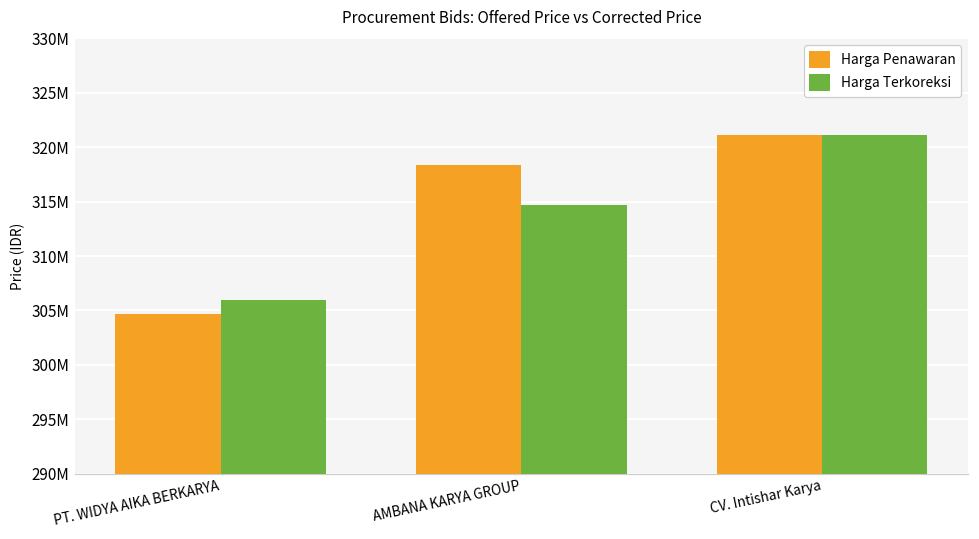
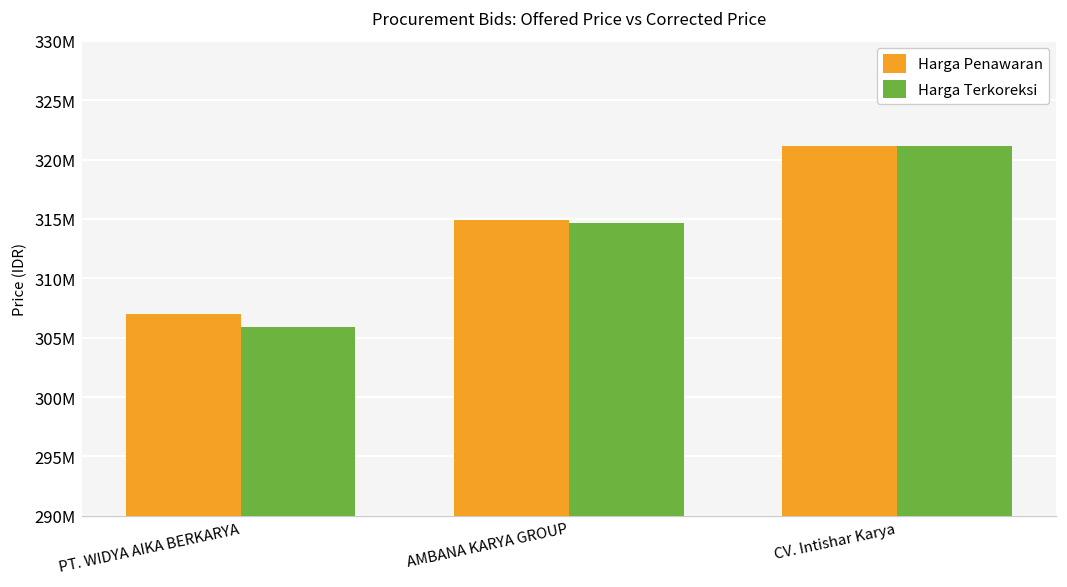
  {
    "Harga Penawaran": {
-     "PT. WIDYA AIKA BERKARYA": 305000000,
-     "AMBANA KARYA GROUP": 318000000,
+     "PT. WIDYA AIKA BERKARYA": 307000000,
+     "AMBANA KARYA GROUP": 315000000,
      "CV. Intishar Karya": 321000000
    },
    "Harga Terkoreksi": {
      "PT. WIDYA AIKA BERKARYA": 306000000,
      "AMBANA KARYA GROUP": 315000000,
      "CV. Intishar Karya": 321000000
    }
  }
